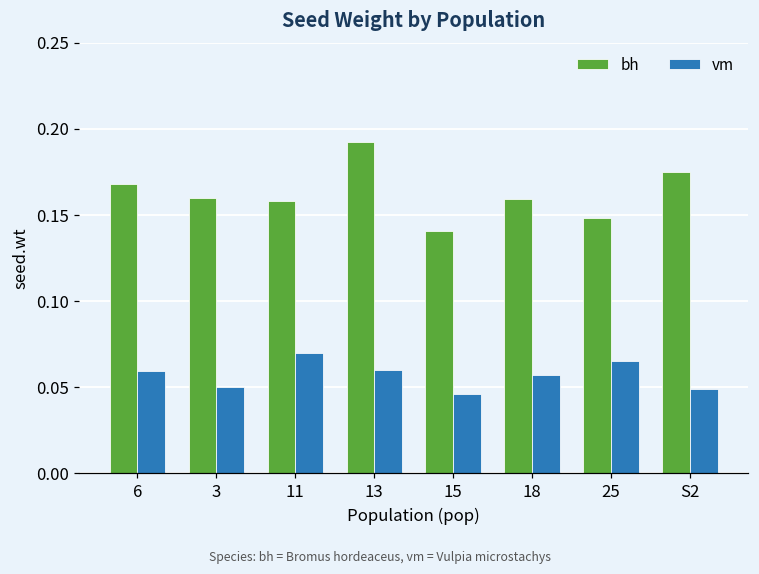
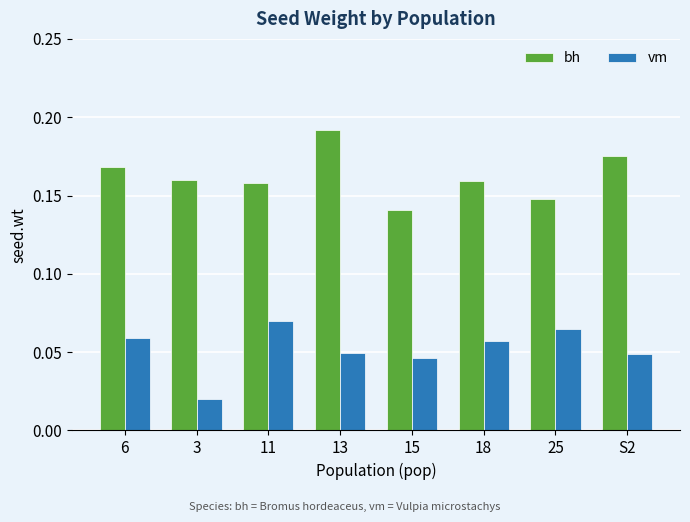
  {
    "bh": {
      "6": 0.168,
      "3": 0.160,
      "11": 0.158,
      "13": 0.192,
      "15": 0.141,
      "18": 0.159,
      "25": 0.148,
      "S2": 0.175
    },
    "vm": {
      "6": 0.059,
-     "3": 0.05,
+     "3": 0.02,
      "11": 0.070,
-     "13": 0.060,
+     "13": 0.049,
      "15": 0.046,
      "18": 0.057,
      "25": 0.065,
      "S2": 0.049
    }
  }
